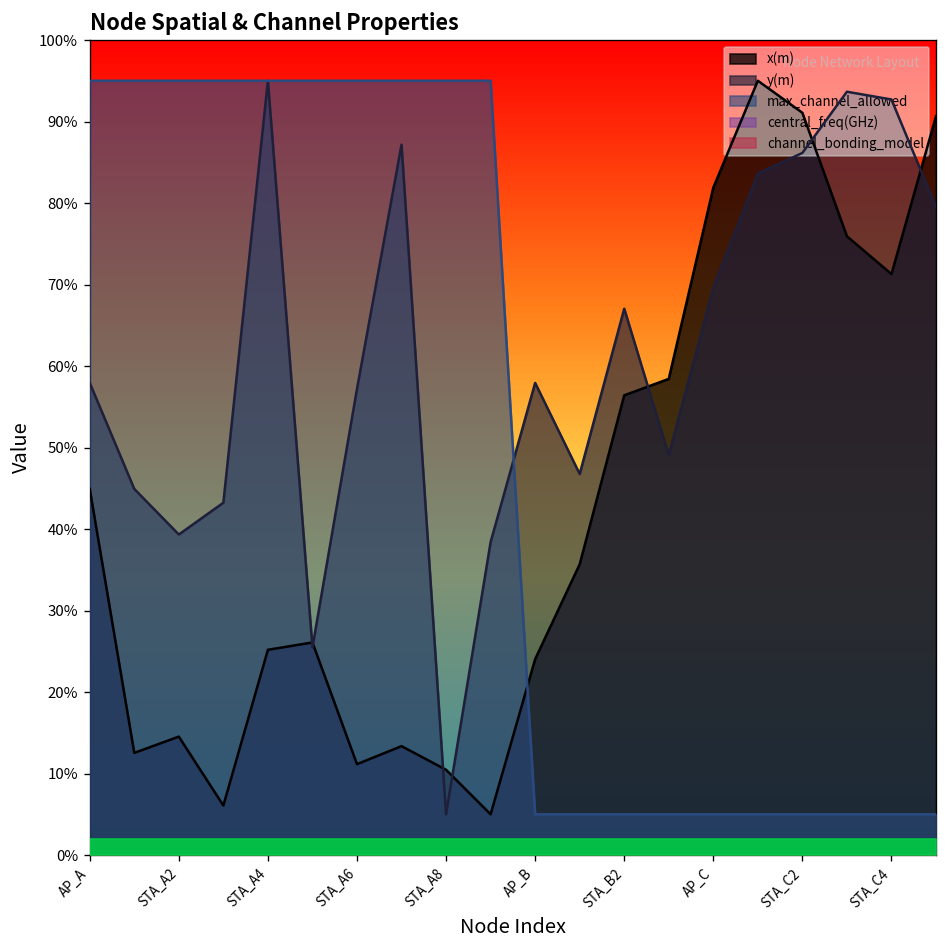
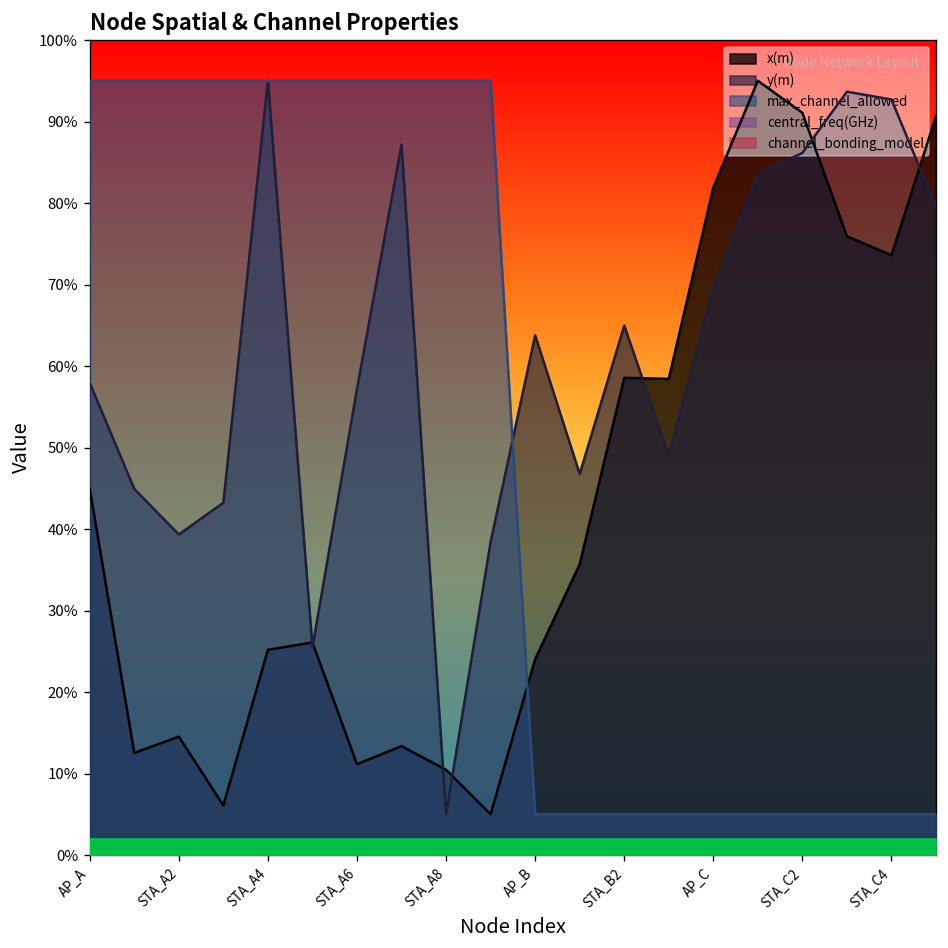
  {
    "x(m)": {
      "AP_A": "45%",
      "STA_A2": "15%",
      "STA_A4": "25%",
      "STA_A6": "11%",
      "STA_A8": "10%",
      "AP_B": "24%",
-     "STA_B2": "56%",
+     "STA_B2": "59%",
      "AP_C": "82%",
-     "STA_C4": "71%"
+     "STA_C4": "74%"
    },
    "y(m)": {
      "AP_A": "58%",
      "STA_A2": "39%",
      "STA_A6": "57%",
      "STA_A8": "5%",
-     "AP_B": "58%",
-     "STA_B2": "67%",
+     "AP_B": "64%",
+     "STA_B2": "65%",
      "AP_C": "70%",
      "STA_C2": "86%"
    },
    "max_channel_allowed": {
      "AP_A": "95%",
      "STA_A2": "95%",
      "STA_A6": "95%",
      "STA_A8": "95%",
      "AP_B": "5%",
      "STA_B2": "5%",
      "AP_C": "5%",
      "STA_C2": "5%",
      "STA_C4": "5%"
    },
    "channel_bonding_model": {
      "AP_A": "0%",
      "STA_A2": "0%",
      "STA_A4": "0%",
      "STA_A6": "0%",
      "STA_A8": "0%",
      "AP_B": "0%",
      "STA_B2": "0%",
      "AP_C": "0%",
      "STA_C2": "0%",
      "STA_C4": "0%"
    }
  }
